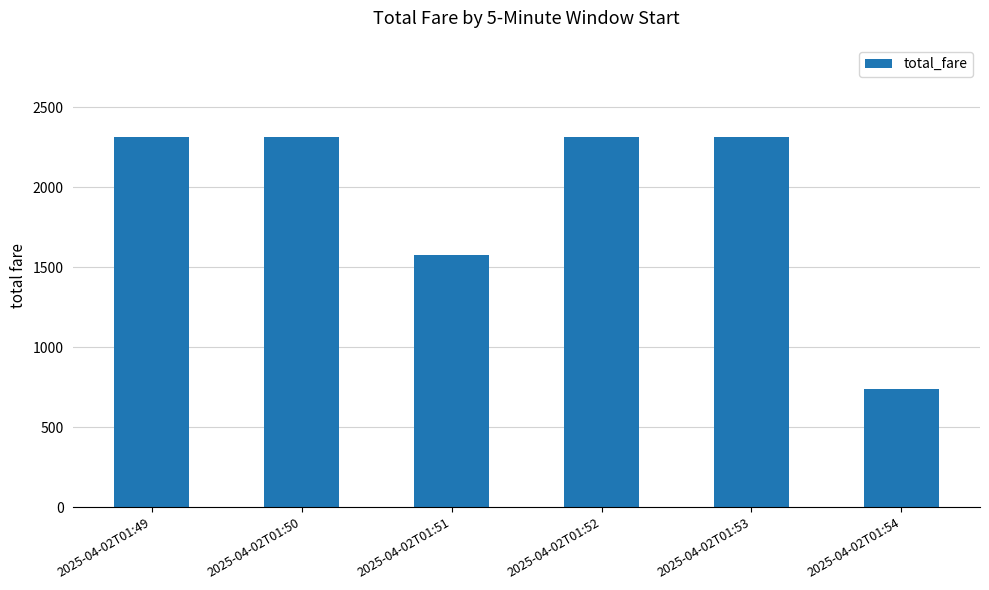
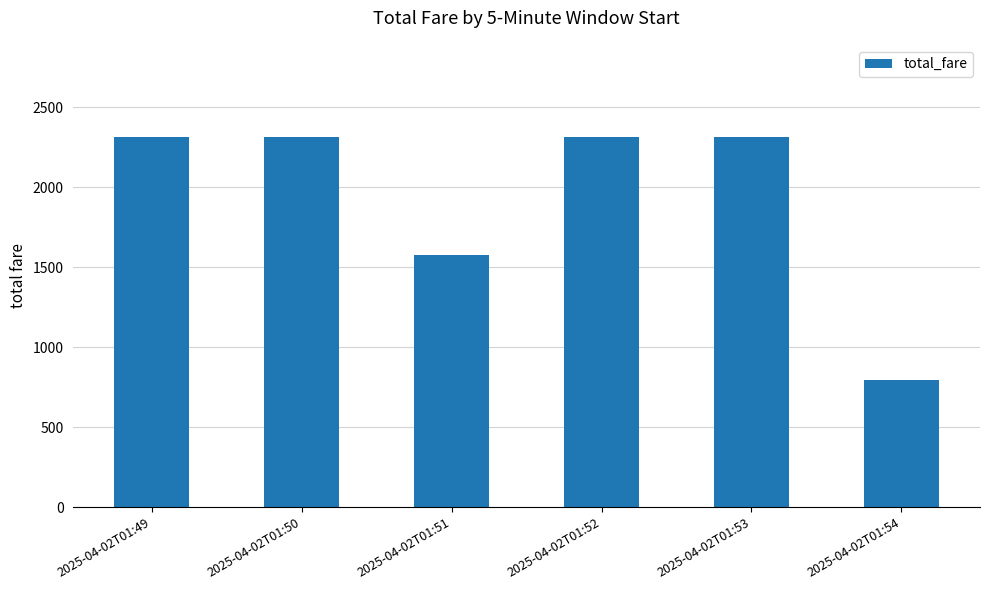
  {
    "2025-04-02T01:49": 2310,
    "2025-04-02T01:50": 2310,
    "2025-04-02T01:51": 1570,
    "2025-04-02T01:52": 2310,
    "2025-04-02T01:53": 2310,
-   "2025-04-02T01:54": 740
+   "2025-04-02T01:54": 800
  }
